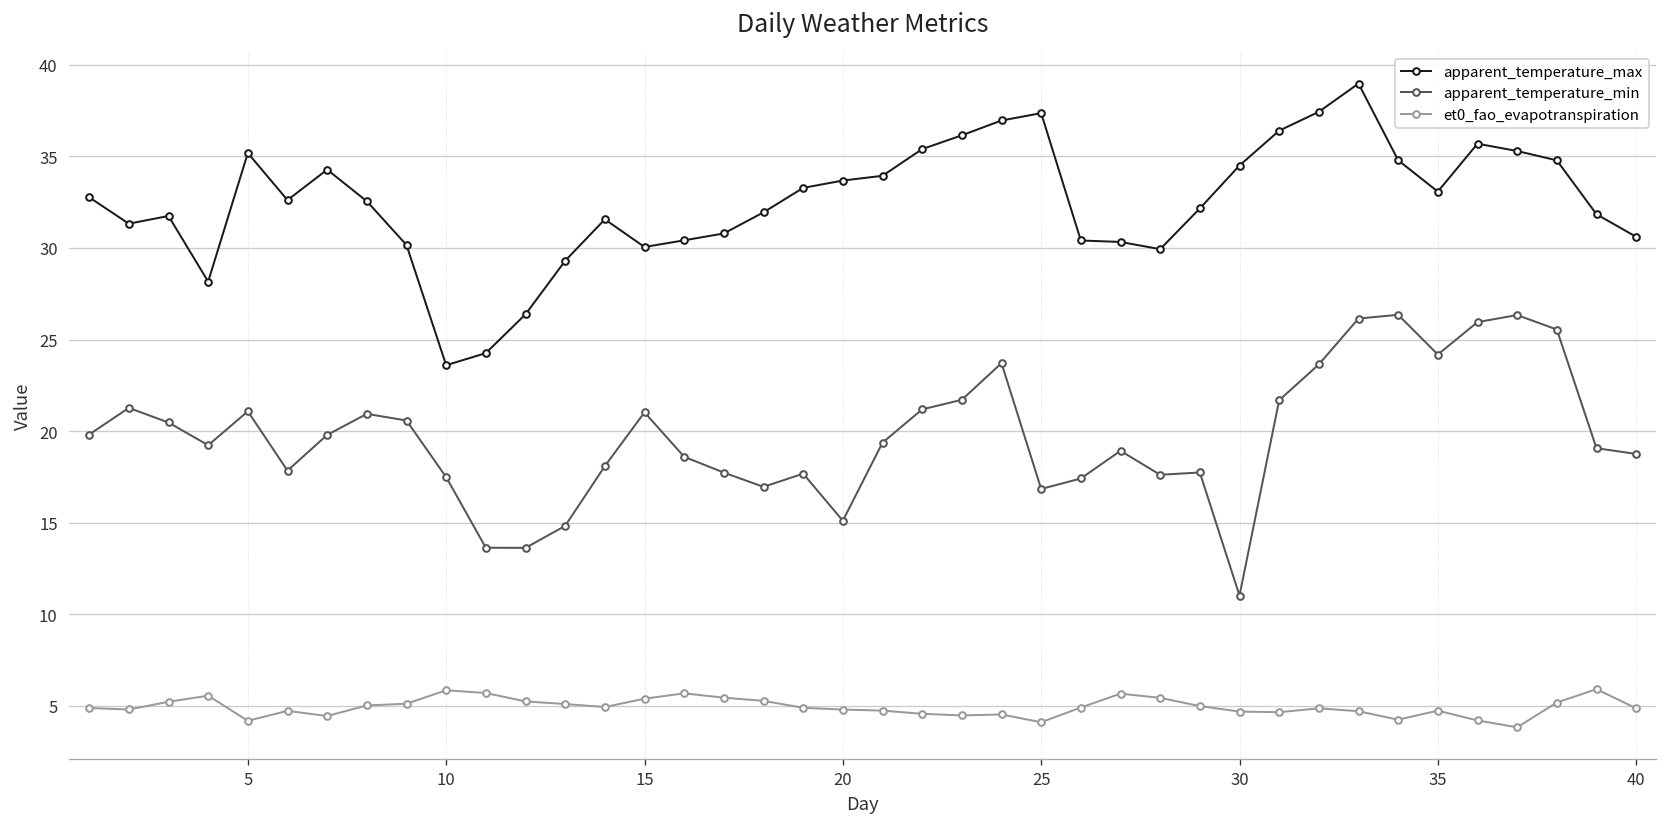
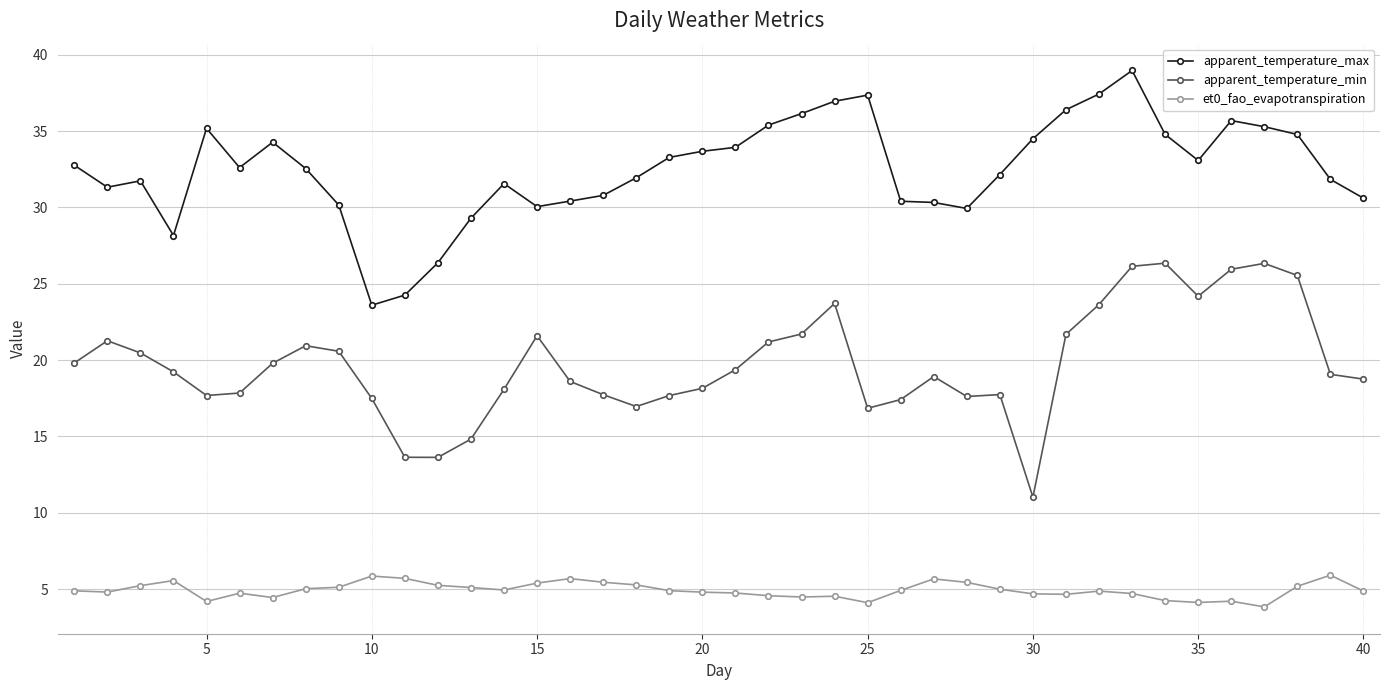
  {
    "apparent_temperature_max": {
      "5": 35.2,
      "10": 23.6,
      "15": 30.1,
      "20": 33.7,
      "25": 37.4,
      "30": 34.5,
      "35": 33.1,
      "40": 30.6
    },
    "apparent_temperature_min": {
-     "5": 21.1,
+     "5": 17.7,
      "10": 17.5,
-     "15": 21.0,
-     "20": 15.1,
+     "15": 21.6,
+     "20": 18.2,
      "25": 16.8,
      "30": 11.0,
      "35": 24.2,
      "40": 18.8
    },
    "et0_fao_evapotranspiration": {
      "5": 4.2,
      "10": 5.9,
      "15": 5.4,
      "20": 4.8,
      "25": 4.1,
      "30": 4.7,
-     "35": 4.7,
+     "35": 4.1,
      "40": 4.9
    }
  }
